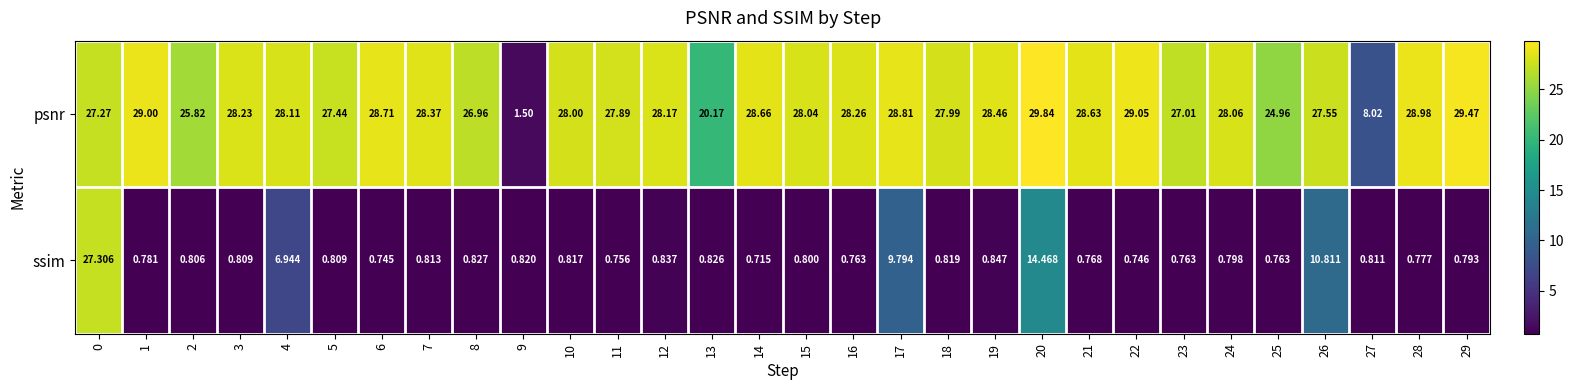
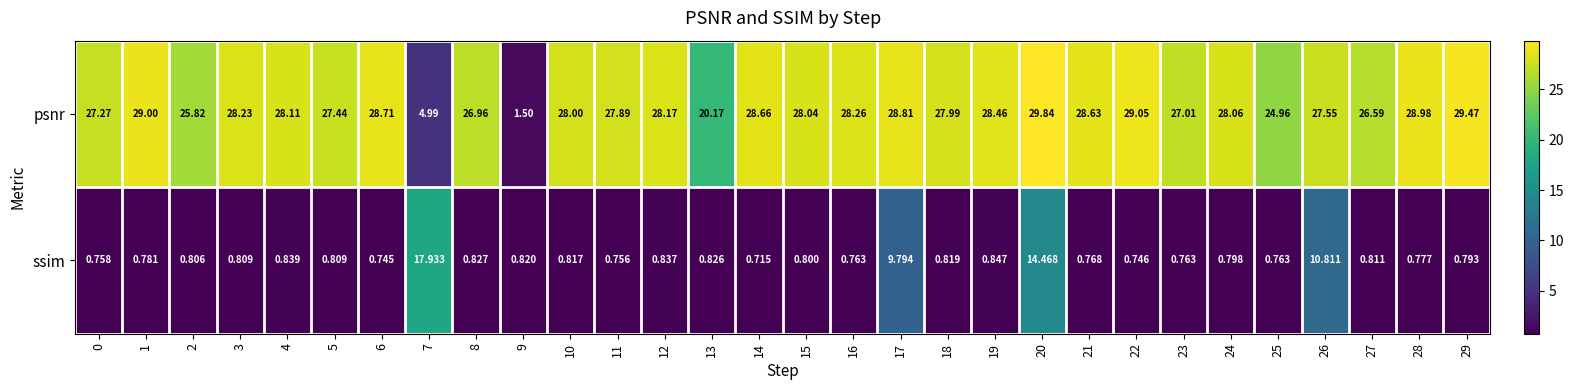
  {
    "psnr": {
      "0": 27.27,
      "1": 29.00,
      "2": 25.82,
      "3": 28.23,
      "4": 28.11,
      "5": 27.44,
      "6": 28.71,
-     "7": 28.37,
+     "7": 4.99,
      "8": 26.96,
      "9": 1.50,
      "10": 28.00,
      "11": 27.89,
      "12": 28.17,
      "13": 20.17,
      "14": 28.66,
      "15": 28.04,
      "16": 28.26,
      "17": 28.81,
      "18": 27.99,
      "19": 28.46,
      "20": 29.84,
      "21": 28.63,
      "22": 29.05,
      "23": 27.01,
      "24": 28.06,
      "25": 24.96,
      "26": 27.55,
-     "27": 8.02,
+     "27": 26.59,
      "28": 28.98,
      "29": 29.47
    },
    "ssim": {
-     "0": 27.306,
+     "0": 0.758,
      "1": 0.781,
      "2": 0.806,
      "3": 0.809,
-     "4": 6.944,
+     "4": 0.839,
      "5": 0.809,
      "6": 0.745,
-     "7": 0.813,
+     "7": 17.933,
      "8": 0.827,
      "9": 0.820,
      "10": 0.817,
      "11": 0.756,
      "12": 0.837,
      "13": 0.826,
      "14": 0.715,
      "15": 0.800,
      "16": 0.763,
      "17": 9.794,
      "18": 0.819,
      "19": 0.847,
      "20": 14.468,
      "21": 0.768,
      "22": 0.746,
      "23": 0.763,
      "24": 0.798,
      "25": 0.763,
      "26": 10.811,
      "27": 0.811,
      "28": 0.777,
      "29": 0.793
    }
  }
